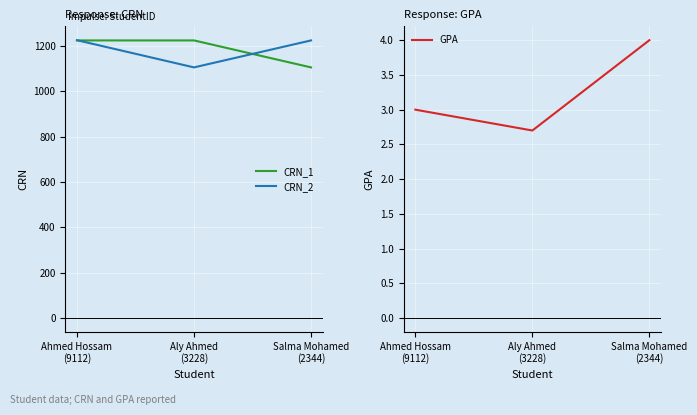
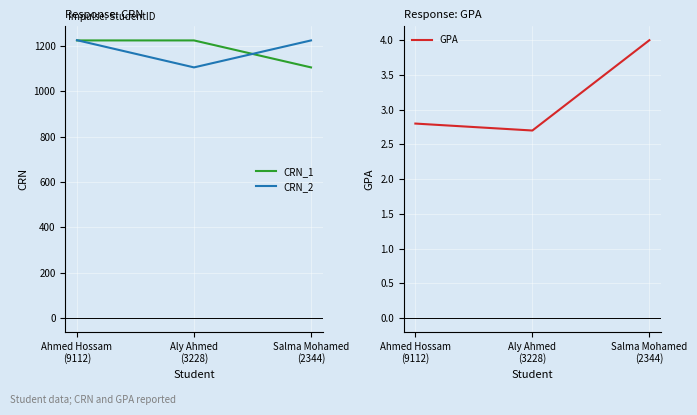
  {
    "Response: CRN": {
      "CRN_1": {
        "Aly Ahmed (3228)": 1230,
        "Salma Mohamed (2344)": 1110
      },
      "CRN_2": {
        "Aly Ahmed (3228)": 1110,
        "Salma Mohamed (2344)": 1230
      }
    },
    "Response: GPA": {
-     "Ahmed Hossam (9112)": 3.0,
+     "Ahmed Hossam (9112)": 2.8,
      "Aly Ahmed (3228)": 2.7,
      "Salma Mohamed (2344)": 4.0
    }
  }
